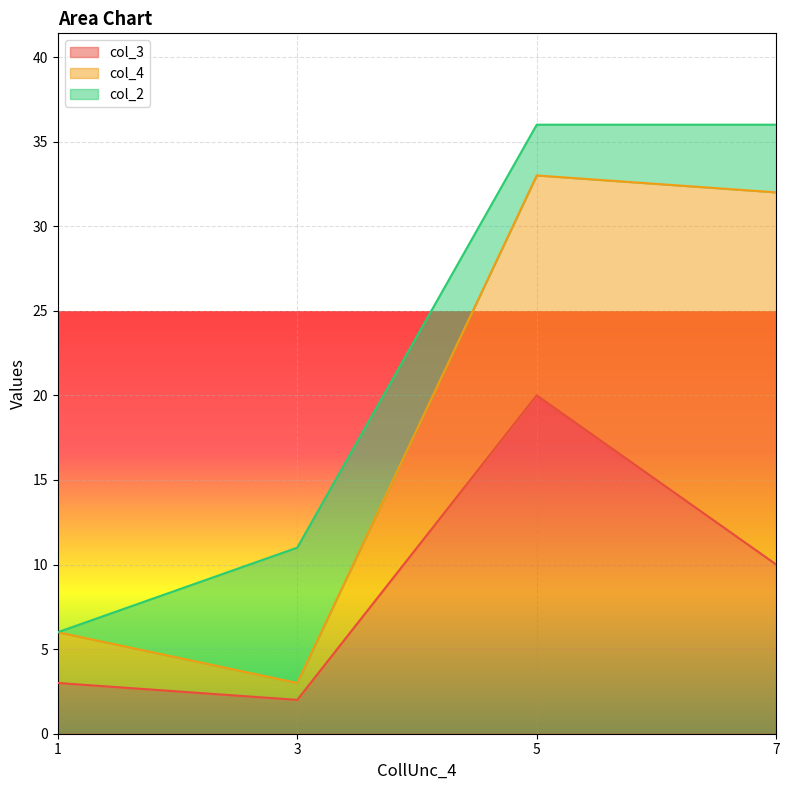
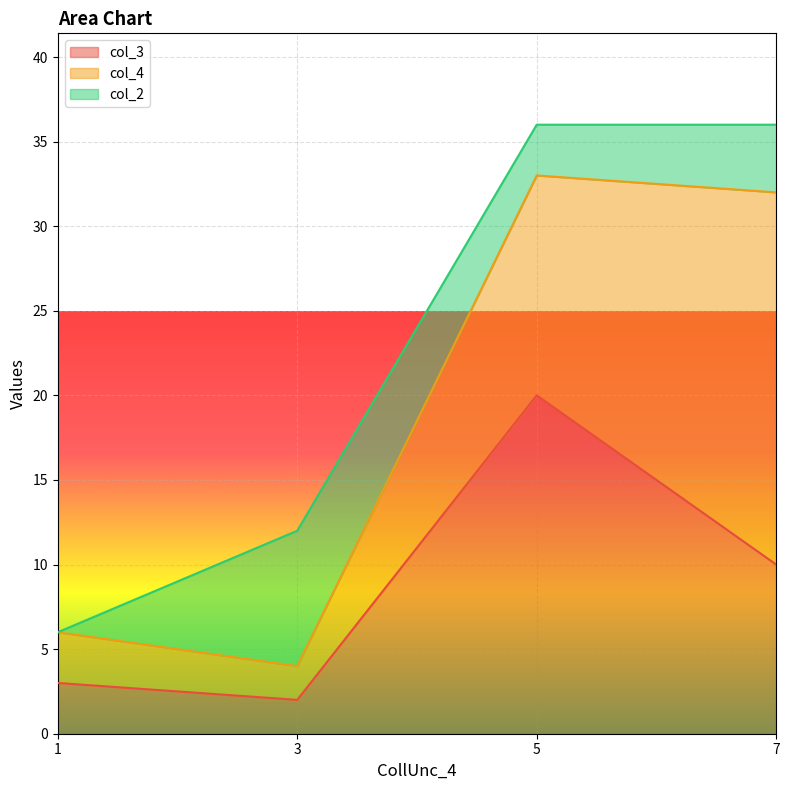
  {
    "col_3": {
      "1": 3,
      "3": 2,
      "5": 20,
      "7": 10
    },
    "col_4": {
-     "3": 1,
+     "3": 2,
      "5": 13,
      "7": 22
    },
    "col_2": {
      "3": 8,
      "5": 3,
      "7": 4
    }
  }
